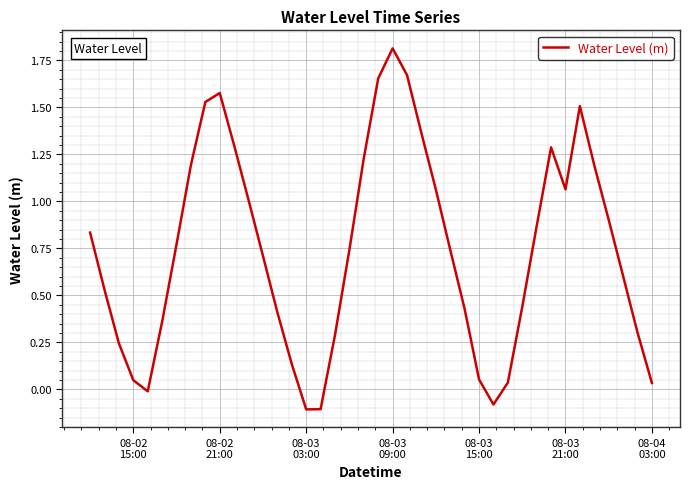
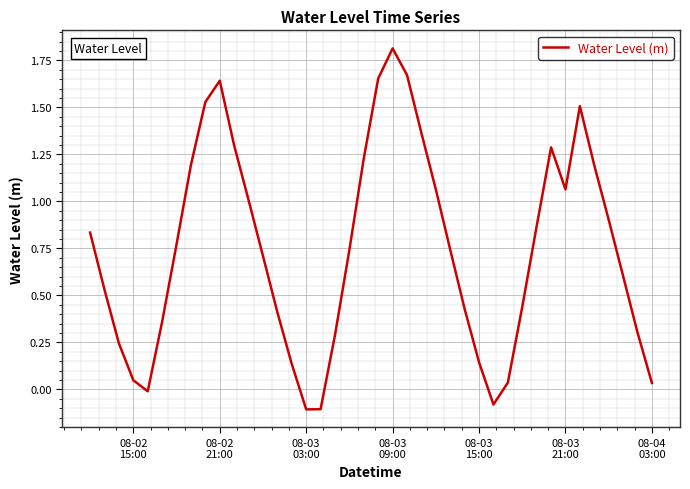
  {
    "08-02 15:00": 0.05,
-   "08-02 21:00": 1.58,
+   "08-02 21:00": 1.64,
    "08-03 03:00": -0.11,
    "08-03 09:00": 1.81,
-   "08-03 15:00": 0.05,
+   "08-03 15:00": 0.14,
    "08-03 21:00": 1.06,
    "08-04 03:00": 0.03
  }
